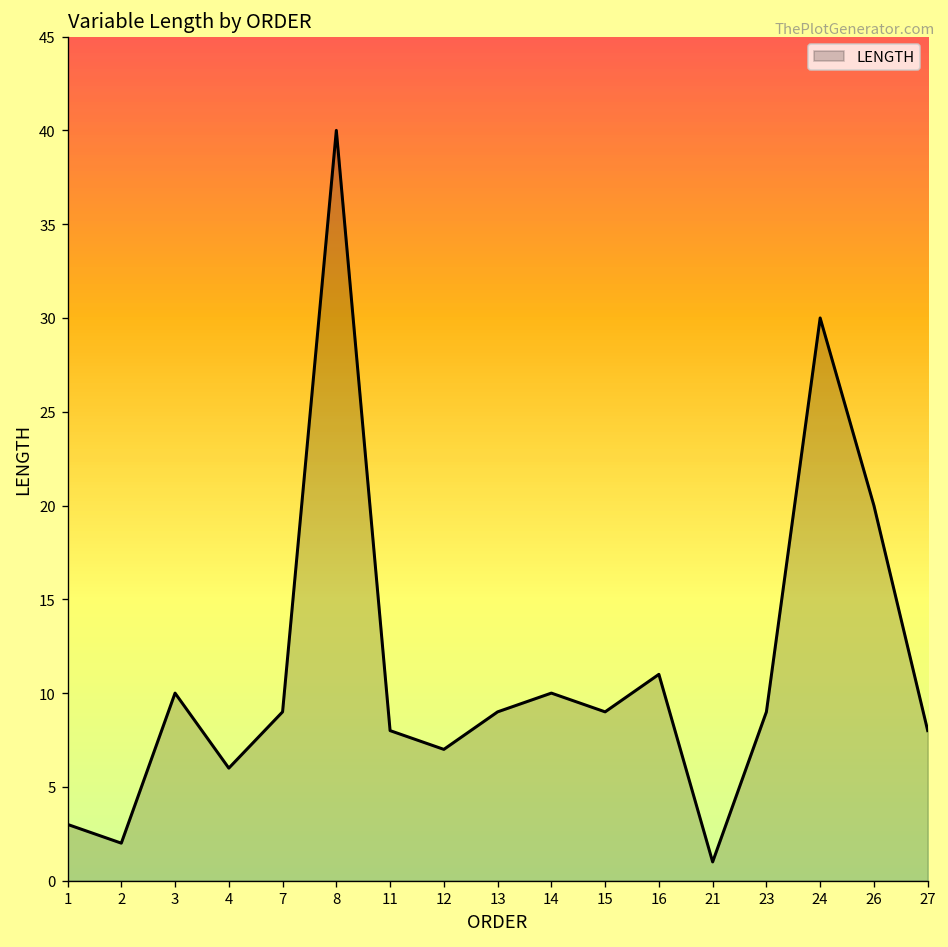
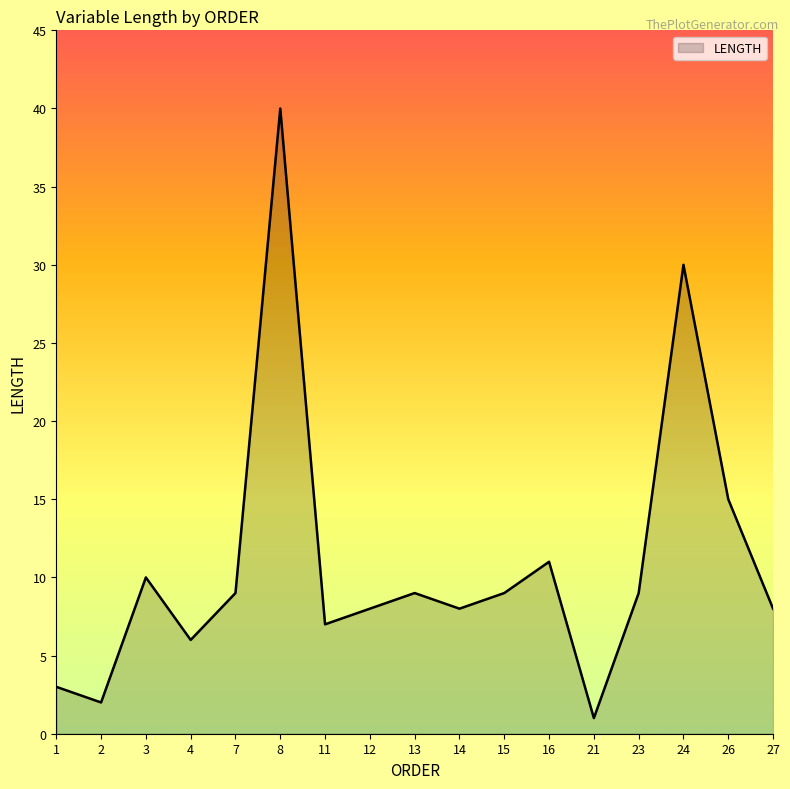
  {
    "1": 3,
    "2": 2,
    "3": 10,
    "4": 6,
    "7": 9,
    "8": 40,
-   "11": 8,
-   "12": 7,
+   "11": 7,
+   "12": 8,
    "13": 9,
-   "14": 10,
+   "14": 8,
    "15": 9,
    "16": 11,
    "21": 1,
    "23": 9,
    "24": 30,
-   "26": 20,
+   "26": 15,
    "27": 8
  }
